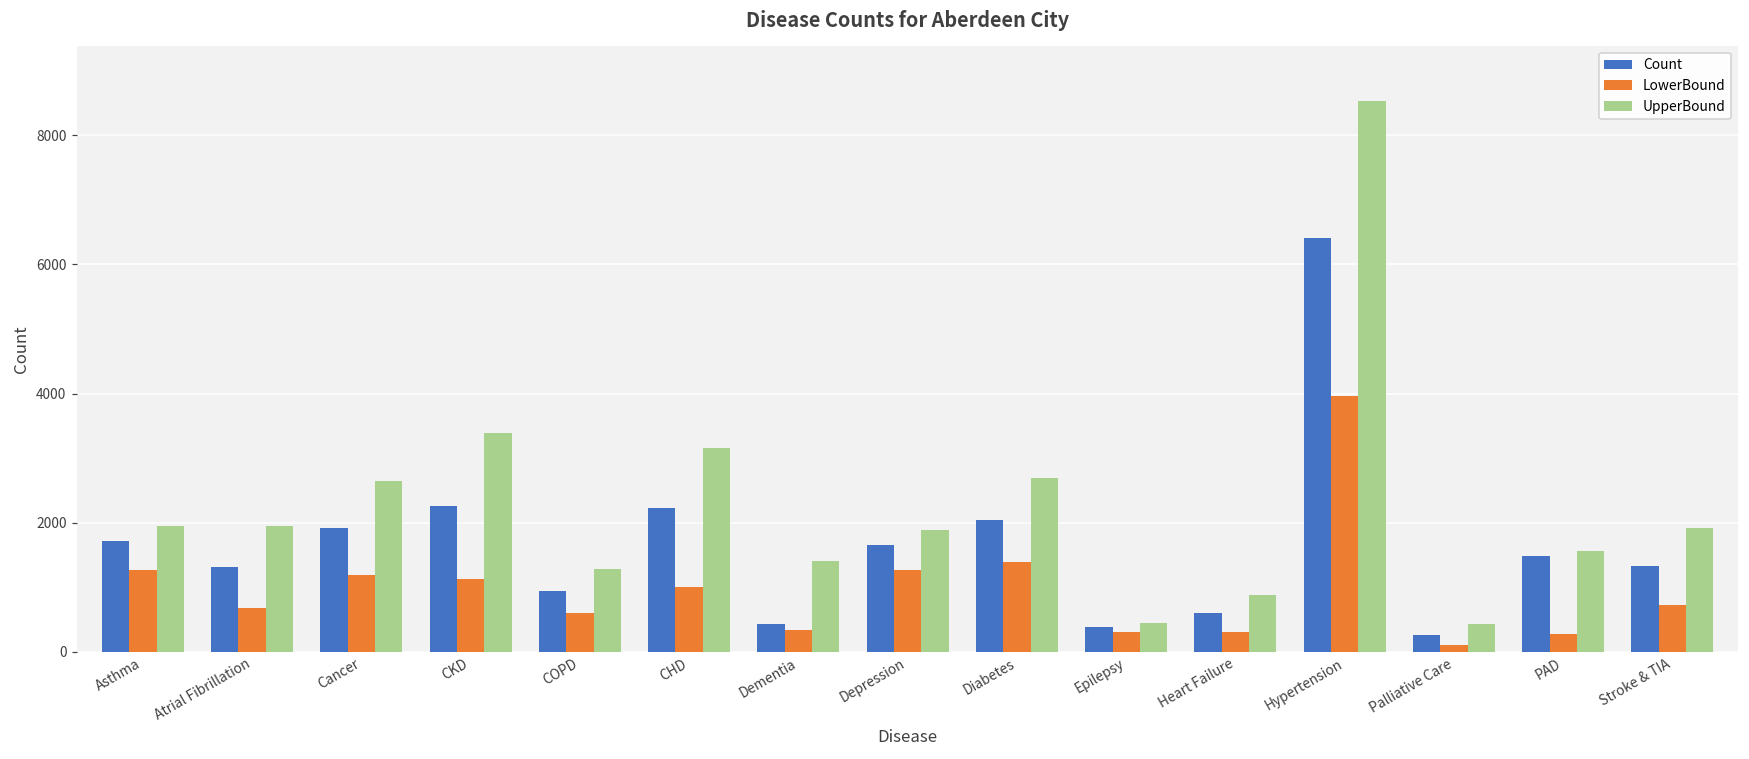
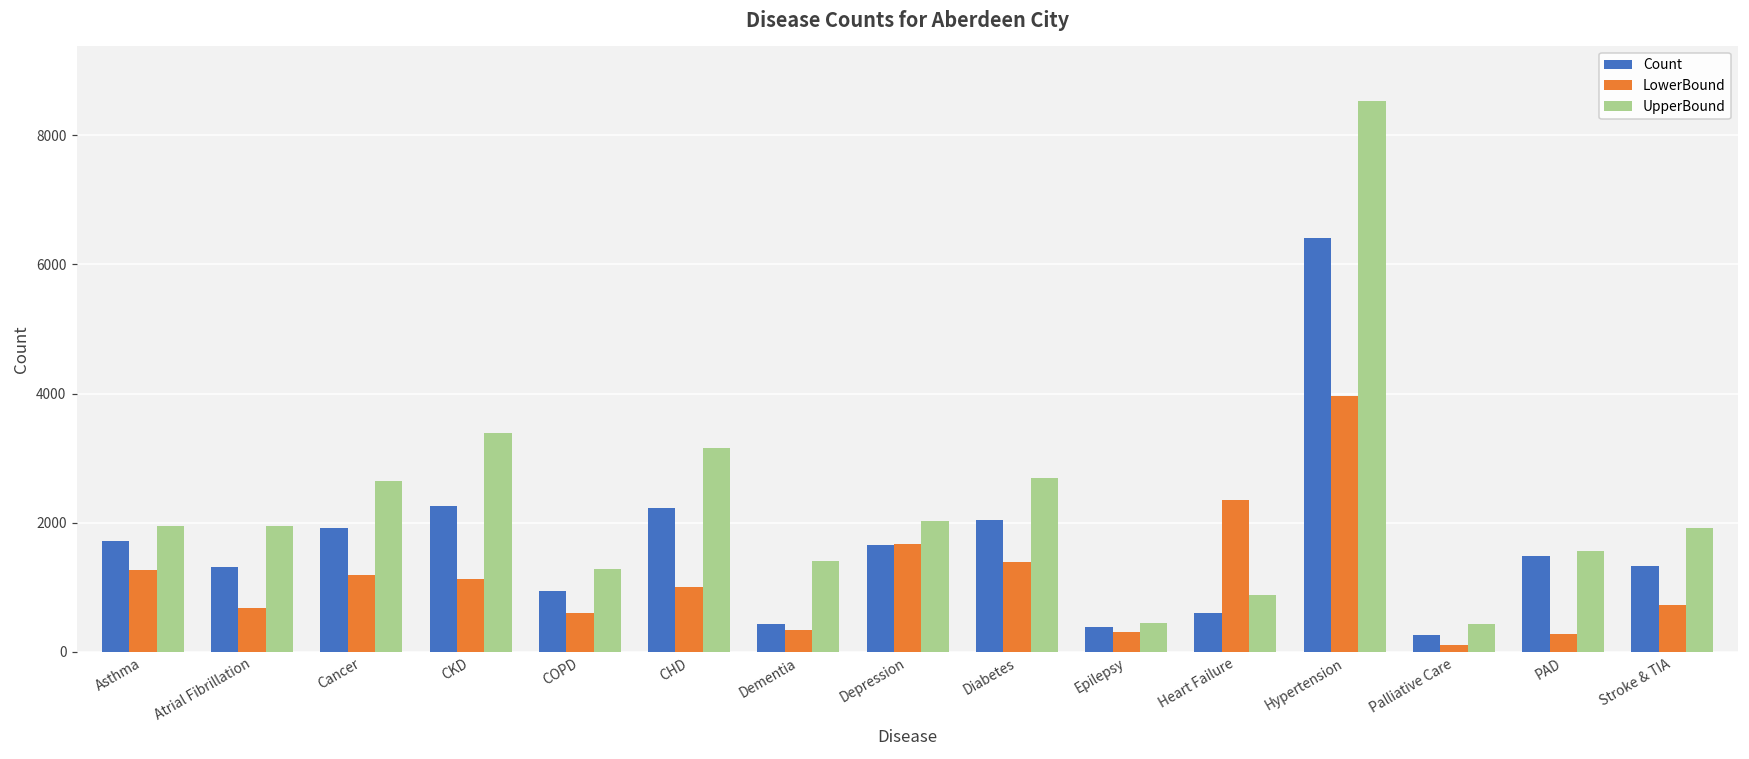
  {
    "Count": {
      "Asthma": 1700,
      "Atrial Fibrillation": 1300,
      "Cancer": 1900,
      "CKD": 2300,
      "COPD": 900,
      "CHD": 2200,
      "Dementia": 400,
      "Depression": 1600,
      "Diabetes": 2000,
      "Epilepsy": 400,
      "Heart Failure": 600,
      "Hypertension": 6400,
      "Palliative Care": 300,
      "PAD": 1500,
      "Stroke & TIA": 1300
    },
    "LowerBound": {
      "Asthma": 1300,
      "Atrial Fibrillation": 700,
      "Cancer": 1200,
      "CKD": 1100,
      "COPD": 600,
      "CHD": 1000,
      "Dementia": 300,
-     "Depression": 1300,
+     "Depression": 1700,
      "Diabetes": 1400,
      "Epilepsy": 300,
-     "Heart Failure": 300,
+     "Heart Failure": 2400,
      "Hypertension": 4000,
      "Palliative Care": 100,
      "PAD": 300,
      "Stroke & TIA": 700
    },
    "UpperBound": {
      "Asthma": 1900,
      "Atrial Fibrillation": 2000,
      "Cancer": 2600,
      "CKD": 3400,
      "COPD": 1300,
      "CHD": 3200,
      "Dementia": 1400,
-     "Depression": 1900,
+     "Depression": 2000,
      "Diabetes": 2700,
      "Epilepsy": 400,
      "Heart Failure": 900,
      "Hypertension": 8500,
      "Palliative Care": 400,
      "PAD": 1600,
      "Stroke & TIA": 1900
    }
  }
